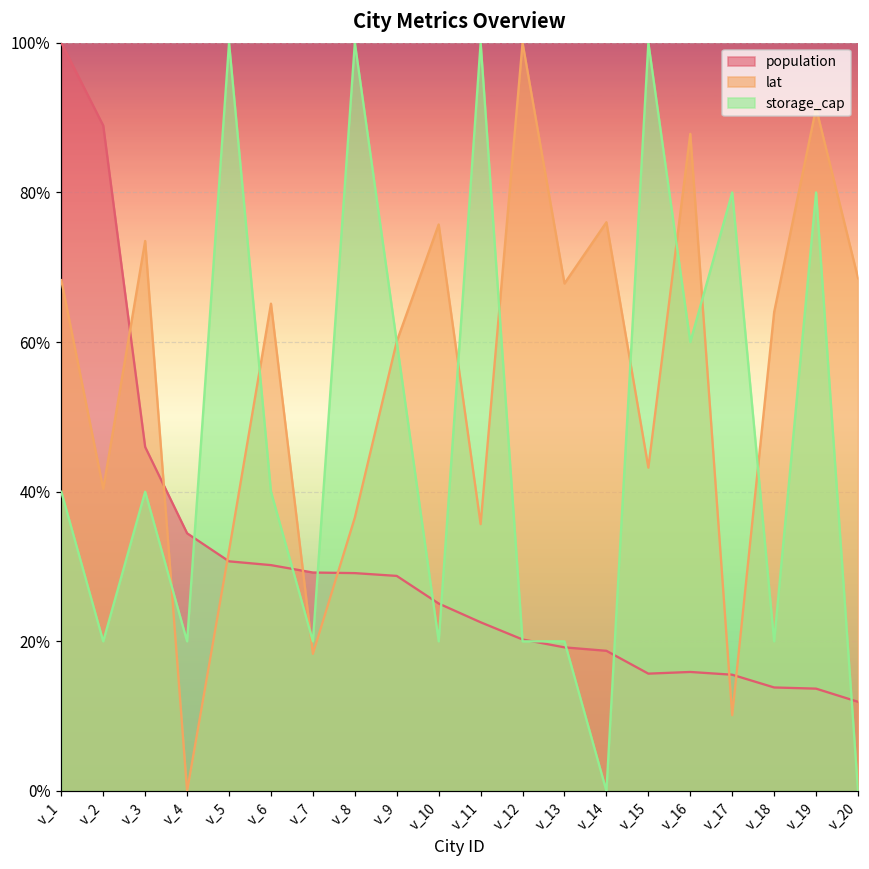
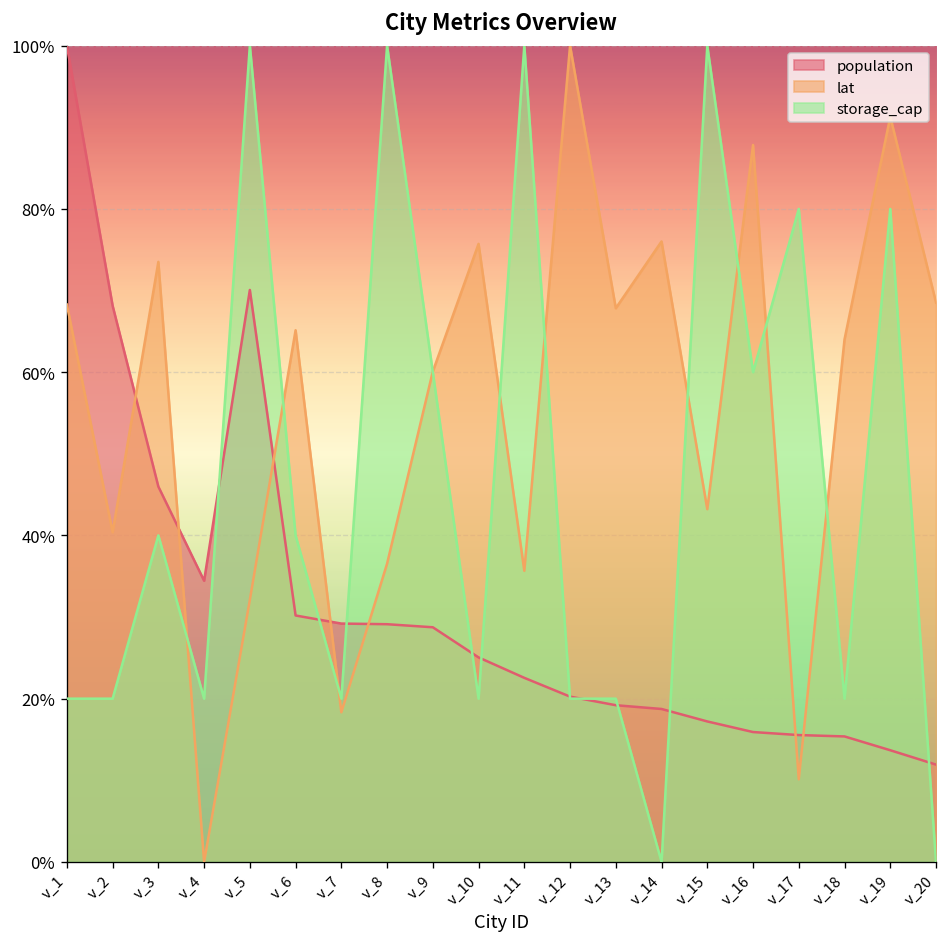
  {
    "population": {
      "v_1": "100%",
-     "v_2": "89%",
+     "v_2": "68%",
      "v_3": "46%",
      "v_4": "34%",
-     "v_5": "31%",
+     "v_5": "70%",
      "v_6": "30%",
      "v_7": "29%",
      "v_8": "29%",
      "v_9": "29%",
      "v_10": "25%",
      "v_11": "23%",
      "v_13": "19%",
      "v_14": "19%",
-     "v_15": "16%",
+     "v_15": "17%",
      "v_16": "16%",
      "v_17": "16%",
-     "v_18": "14%",
+     "v_18": "15%",
      "v_19": "14%",
      "v_20": "12%"
    },
    "lat": {
      "v_1": "68%",
      "v_2": "40%",
      "v_3": "74%",
      "v_4": "0%",
      "v_5": "32%",
      "v_6": "65%",
      "v_7": "18%",
      "v_8": "37%",
      "v_10": "76%",
      "v_11": "36%",
      "v_12": "100%",
      "v_13": "68%",
      "v_14": "76%",
      "v_15": "43%",
      "v_16": "88%",
      "v_17": "10%",
      "v_18": "64%",
      "v_20": "69%"
    },
    "storage_cap": {
-     "v_1": "40%",
+     "v_1": "20%",
      "v_2": "20%",
      "v_3": "40%",
      "v_4": "20%",
      "v_5": "100%",
      "v_6": "40%",
      "v_7": "20%",
      "v_8": "100%",
      "v_10": "20%",
      "v_11": "100%",
      "v_13": "20%",
      "v_14": "0%",
      "v_15": "100%",
      "v_16": "60%",
      "v_17": "80%",
      "v_18": "20%",
      "v_19": "80%",
      "v_20": "0%"
    }
  }
